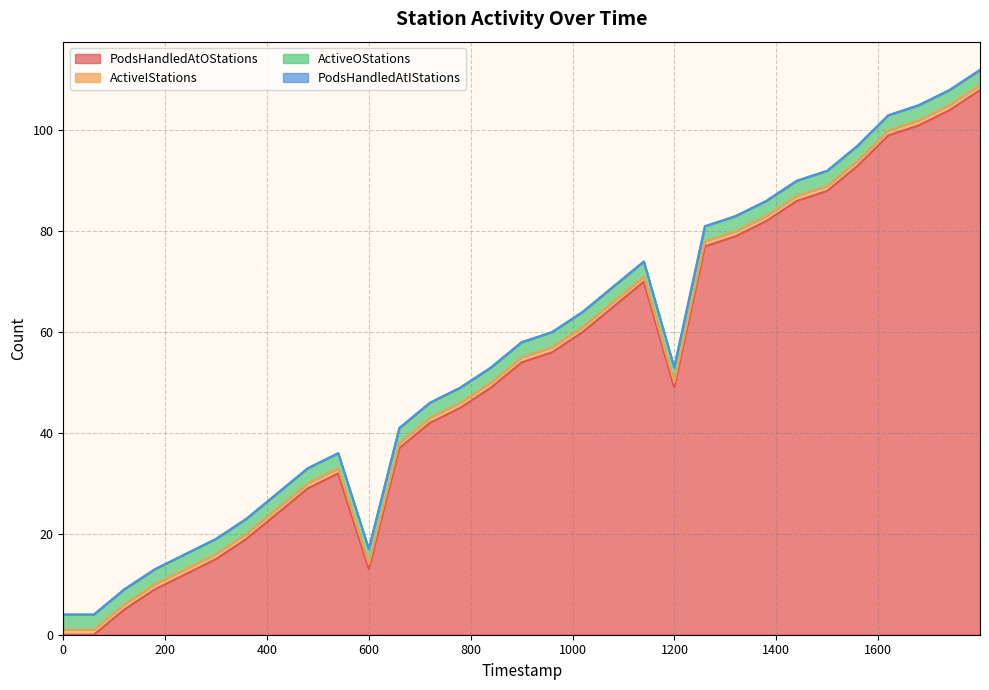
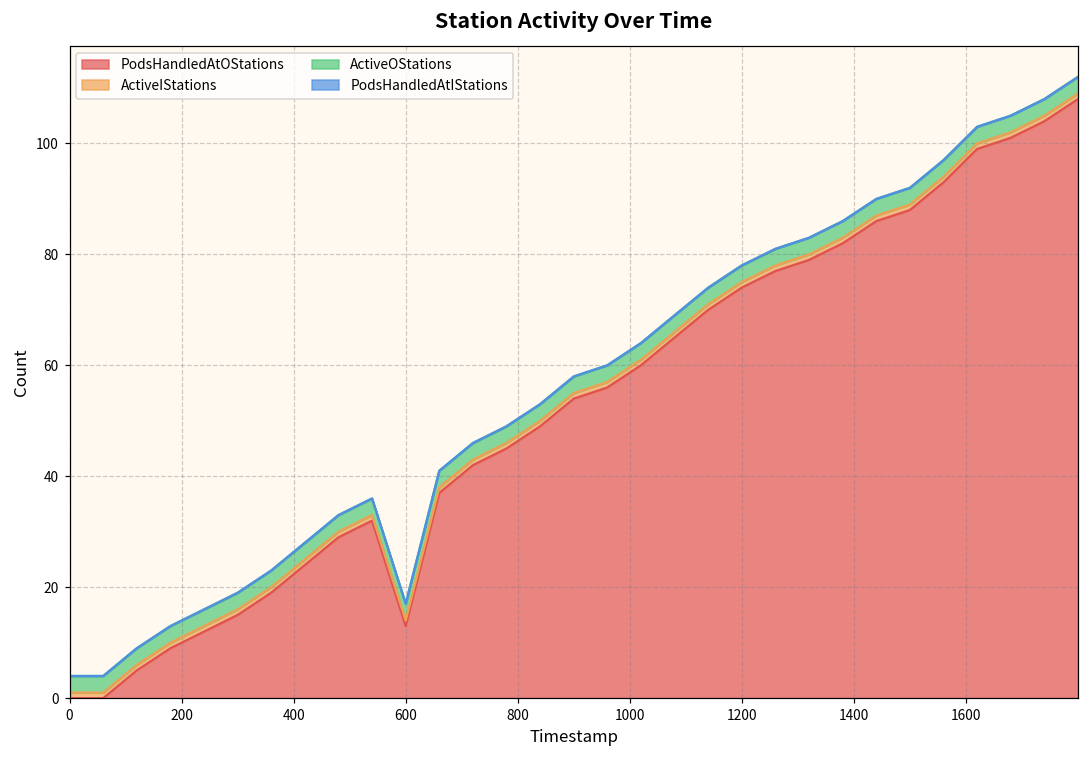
  {
    "PodsHandledAtOStations": {
      "0": 0,
      "600": 13,
-     "1200": 49
+     "1200": 74
    },
    "ActiveIStations": {
      "0": 1,
      "600": 1,
      "1200": 1
    }
  }
